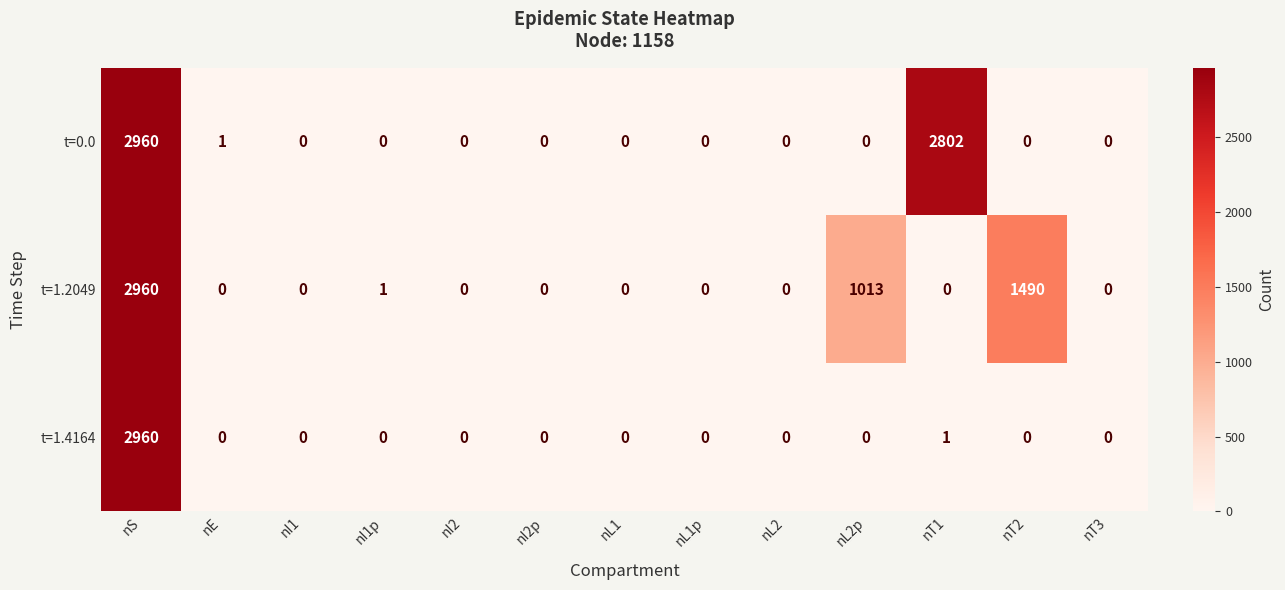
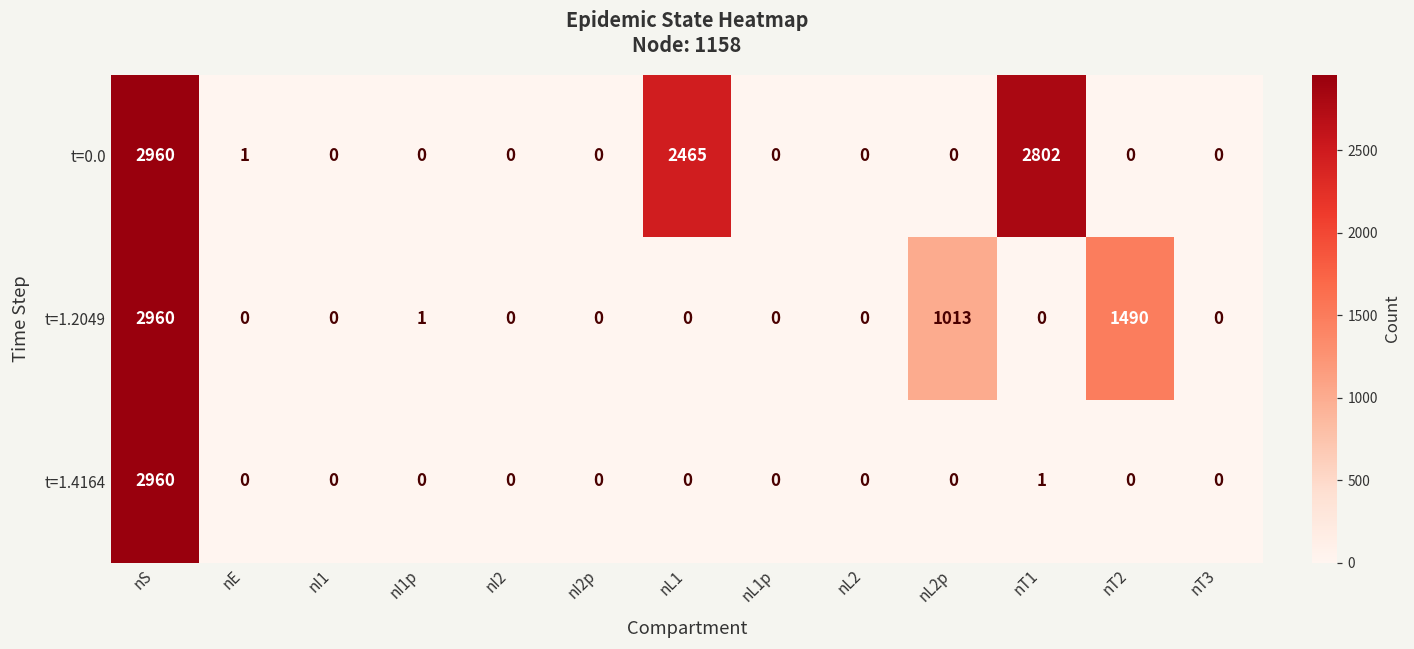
  {
    "t=0.0": {
      "nS": 2960,
      "nE": 1,
      "nI1": 0,
      "nI1p": 0,
      "nI2": 0,
      "nI2p": 0,
-     "nL1": 0,
+     "nL1": 2465,
      "nL1p": 0,
      "nL2": 0,
      "nL2p": 0,
      "nT1": 2802,
      "nT2": 0,
      "nT3": 0
    },
    "t=1.2049": {
      "nS": 2960,
      "nE": 0,
      "nI1": 0,
      "nI1p": 1,
      "nI2": 0,
      "nI2p": 0,
      "nL1": 0,
      "nL1p": 0,
      "nL2": 0,
      "nL2p": 1013,
      "nT1": 0,
      "nT2": 1490,
      "nT3": 0
    },
    "t=1.4164": {
      "nS": 2960,
      "nE": 0,
      "nI1": 0,
      "nI1p": 0,
      "nI2": 0,
      "nI2p": 0,
      "nL1": 0,
      "nL1p": 0,
      "nL2": 0,
      "nL2p": 0,
      "nT1": 1,
      "nT2": 0,
      "nT3": 0
    }
  }
